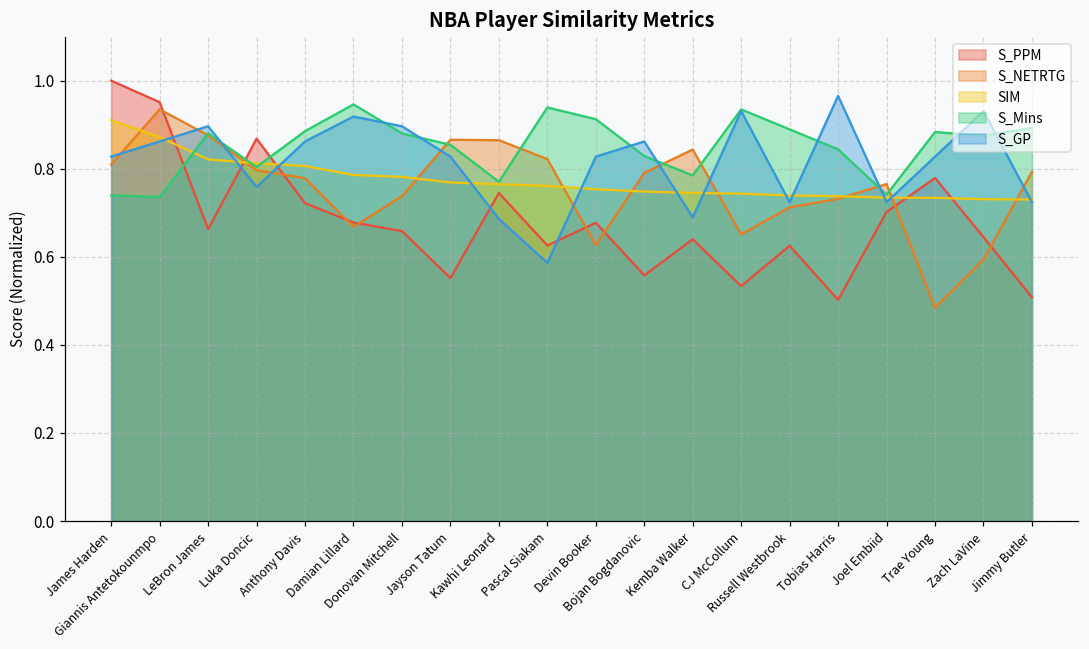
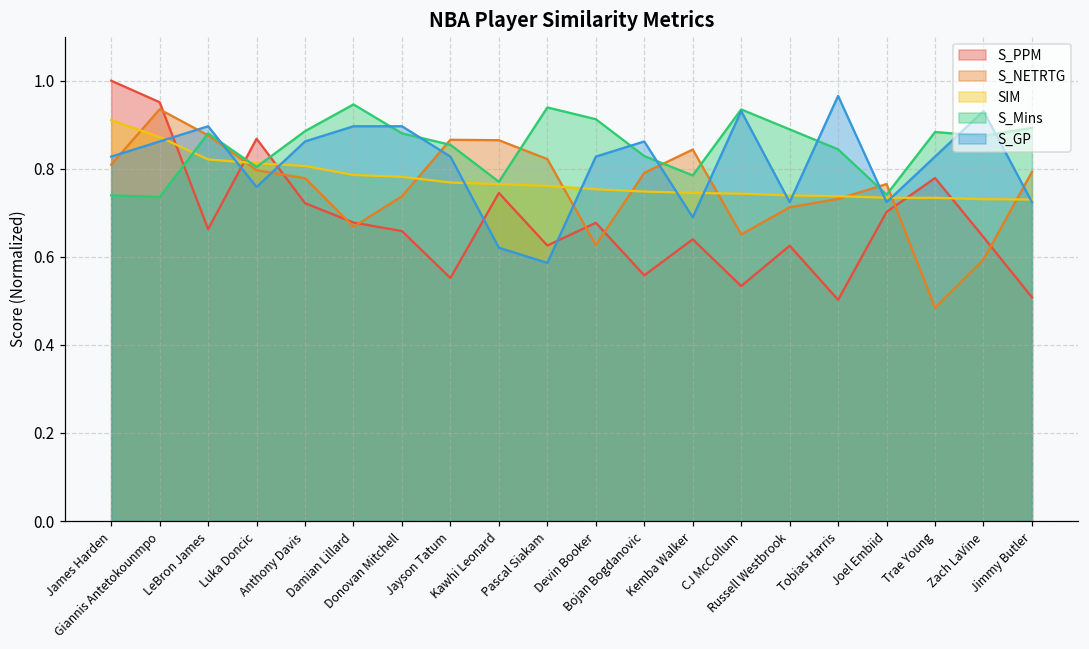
  {
    "S_Mins": {
      "James Harden": 0.74,
      "Giannis Antetokounmpo": 0.74,
      "Luka Doncic": 0.80,
      "Anthony Davis": 0.89,
      "Damian Lillard": 0.95,
      "Donovan Mitchell": 0.88,
      "Jayson Tatum": 0.85,
      "Pascal Siakam": 0.94,
      "Devin Booker": 0.91,
      "Bojan Bogdanovic": 0.83,
      "Kemba Walker": 0.78,
      "Russell Westbrook": 0.89,
      "Tobias Harris": 0.84,
      "Joel Embiid": 0.74,
      "Trae Young": 0.88
    },
    "S_GP": {
      "James Harden": 0.83,
      "Giannis Antetokounmpo": 0.86,
      "LeBron James": 0.90,
      "Luka Doncic": 0.76,
      "Anthony Davis": 0.86,
-     "Damian Lillard": 0.92,
+     "Damian Lillard": 0.90,
      "Donovan Mitchell": 0.90,
      "Jayson Tatum": 0.83,
-     "Kawhi Leonard": 0.69,
+     "Kawhi Leonard": 0.62,
      "Pascal Siakam": 0.59,
      "Devin Booker": 0.83,
      "Bojan Bogdanovic": 0.86,
      "Kemba Walker": 0.69,
      "Russell Westbrook": 0.72,
      "Tobias Harris": 0.97,
      "Joel Embiid": 0.72,
      "Trae Young": 0.83
    }
  }
